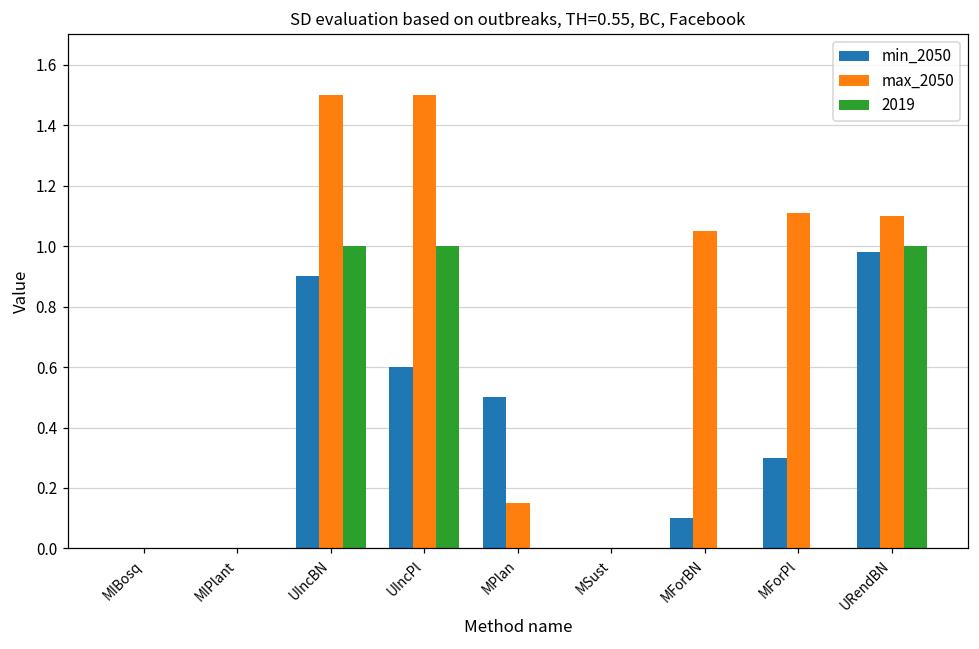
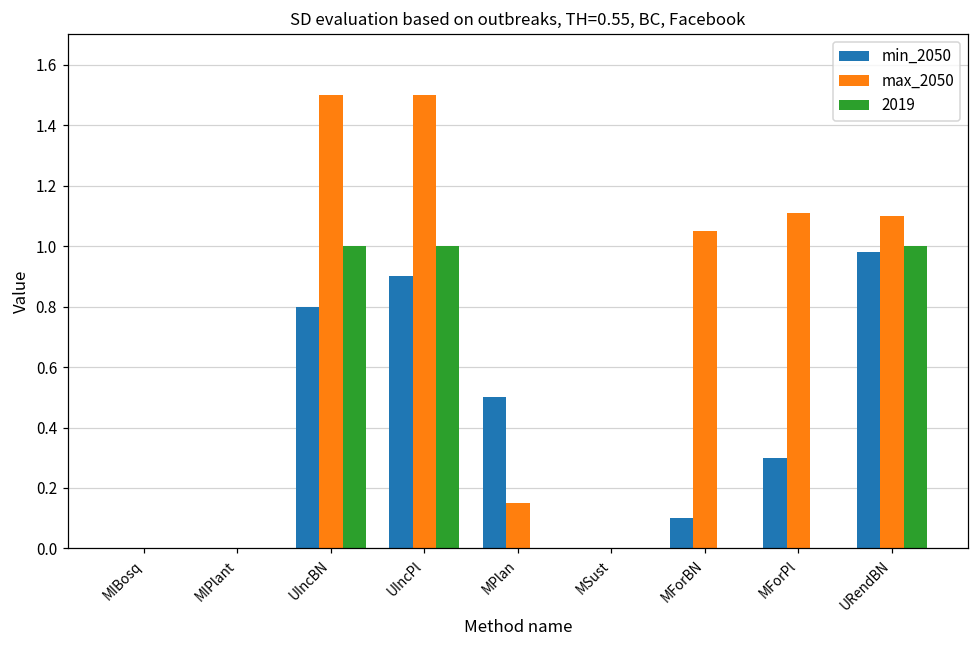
  {
    "min_2050": {
      "MIBosq": 0.0,
      "MIPlant": 0.0,
-     "UIncBN": 0.9,
-     "UIncPl": 0.6,
+     "UIncBN": 0.8,
+     "UIncPl": 0.9,
      "MPlan": 0.5,
      "MSust": 0.0,
      "MForBN": 0.1,
      "MForPl": 0.3,
      "URendBN": 0.98
    },
    "max_2050": {
      "MIBosq": 0.0,
      "MIPlant": 0.0,
      "UIncBN": 1.5,
      "UIncPl": 1.5,
      "MPlan": 0.15,
      "MSust": 0.0,
      "MForBN": 1.05,
      "MForPl": 1.11,
      "URendBN": 1.1
    },
    "2019": {
      "MIBosq": 0.0,
      "MIPlant": 0.0,
      "UIncBN": 1.0,
      "UIncPl": 1.0,
      "MPlan": 0.0,
      "MSust": 0.0,
      "MForBN": 0.0,
      "MForPl": 0.0,
      "URendBN": 1.0
    }
  }
